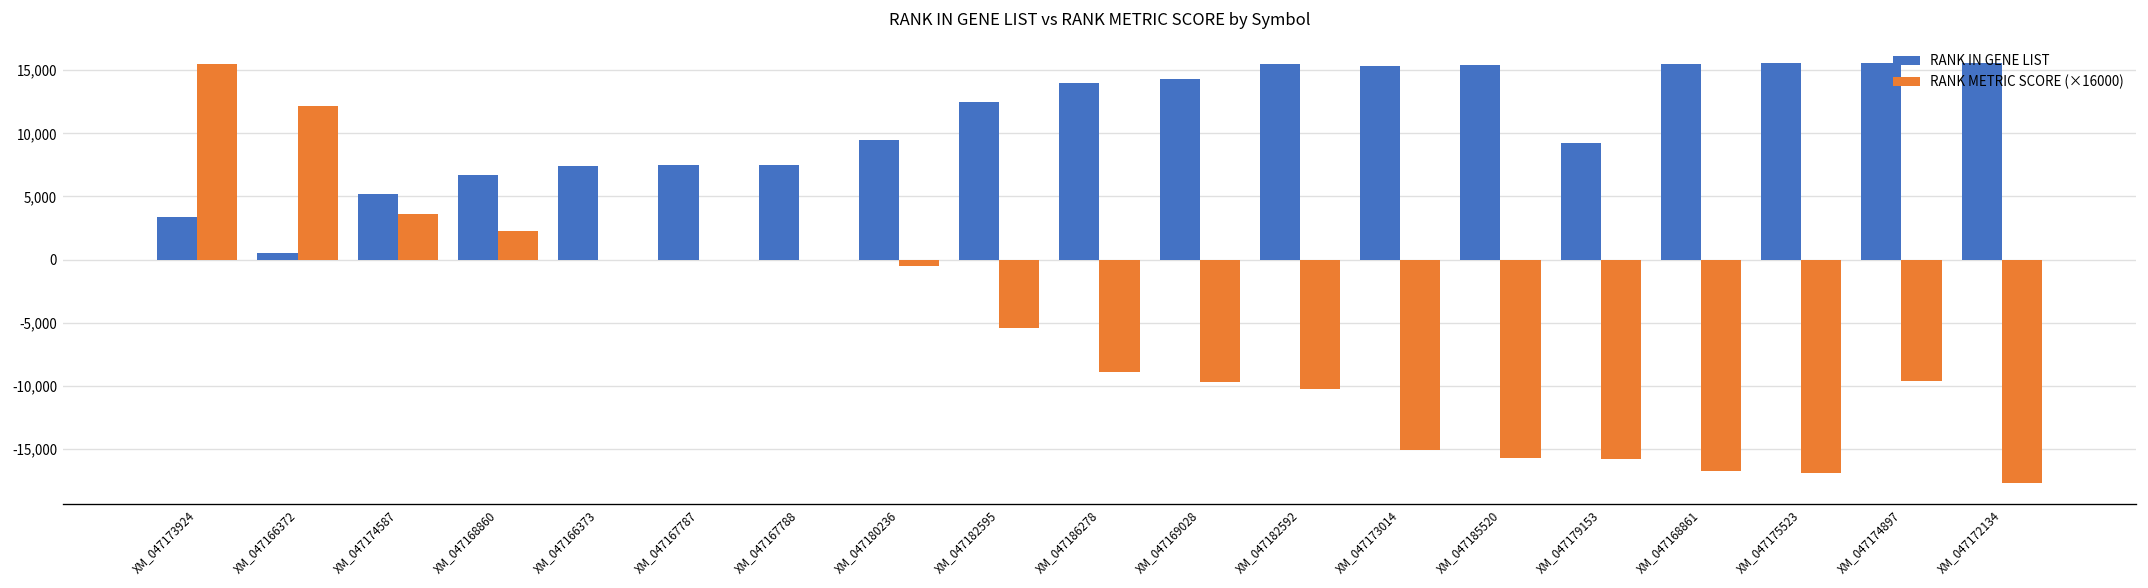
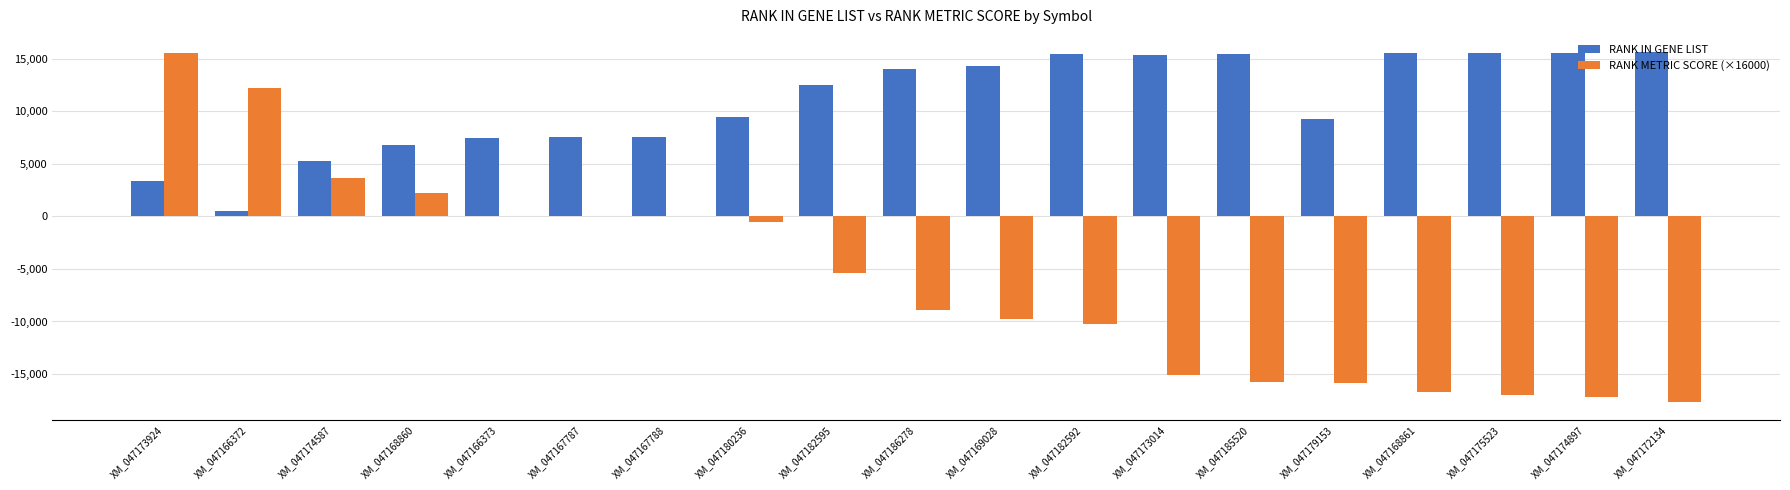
  {
    "RANK IN GENE LIST": {
      "XM_047173924": "3,400",
      "XM_047166372": "500",
      "XM_047174587": "5,200",
      "XM_047168860": "6,700",
      "XM_047166373": "7,400",
      "XM_047167787": "7,500",
      "XM_047167788": "7,500",
      "XM_047180236": "9,400",
      "XM_047182595": "12,500",
      "XM_047186278": "14,000",
      "XM_047169028": "14,300",
      "XM_047182592": "15,500",
      "XM_047173014": "15,400",
      "XM_047185520": "15,400",
      "XM_047179153": "9,200",
      "XM_047168861": "15,500",
      "XM_047175523": "15,500",
      "XM_047174897": "15,600",
      "XM_047172134": "15,600"
    },
    "RANK METRIC SCORE (×16000)": {
      "XM_047173924": "15,500",
      "XM_047166372": "12,200",
      "XM_047174587": "3,600",
      "XM_047168860": "2,200",
      "XM_047166373": "0",
      "XM_047167787": "0",
      "XM_047167788": "0",
      "XM_047180236": "-500",
      "XM_047182595": "-5,400",
      "XM_047186278": "-8,900",
      "XM_047169028": "-9,700",
      "XM_047182592": "-10,300",
      "XM_047173014": "-15,100",
      "XM_047185520": "-15,700",
      "XM_047179153": "-15,800",
      "XM_047168861": "-16,800",
      "XM_047175523": "-17,000",
-     "XM_047174897": "-9,700",
+     "XM_047174897": "-17,100",
      "XM_047172134": "-17,700"
    }
  }
